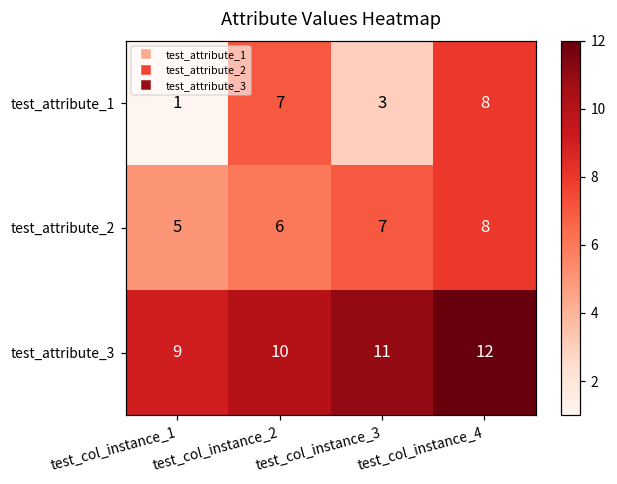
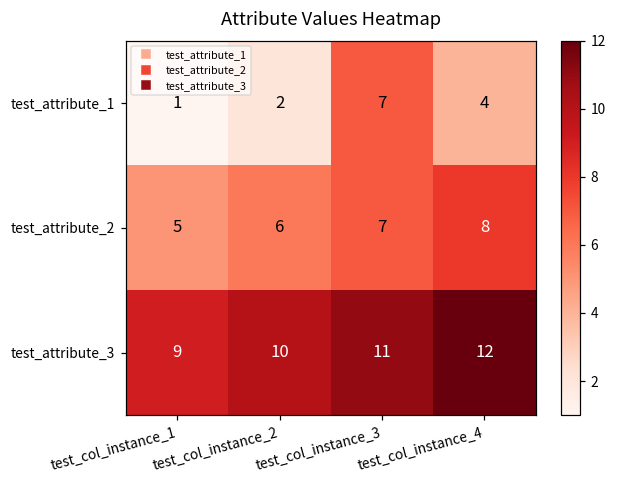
  {
    "test_attribute_1": {
-     "test_col_instance_2": 7,
-     "test_col_instance_3": 3,
-     "test_col_instance_4": 8
+     "test_col_instance_2": 2,
+     "test_col_instance_3": 7,
+     "test_col_instance_4": 4
    },
    "test_attribute_2": {
      "test_col_instance_1": 5,
      "test_col_instance_2": 6,
      "test_col_instance_3": 7,
      "test_col_instance_4": 8
    },
    "test_attribute_3": {
      "test_col_instance_1": 9,
      "test_col_instance_2": 10,
      "test_col_instance_3": 11,
      "test_col_instance_4": 12
    }
  }
